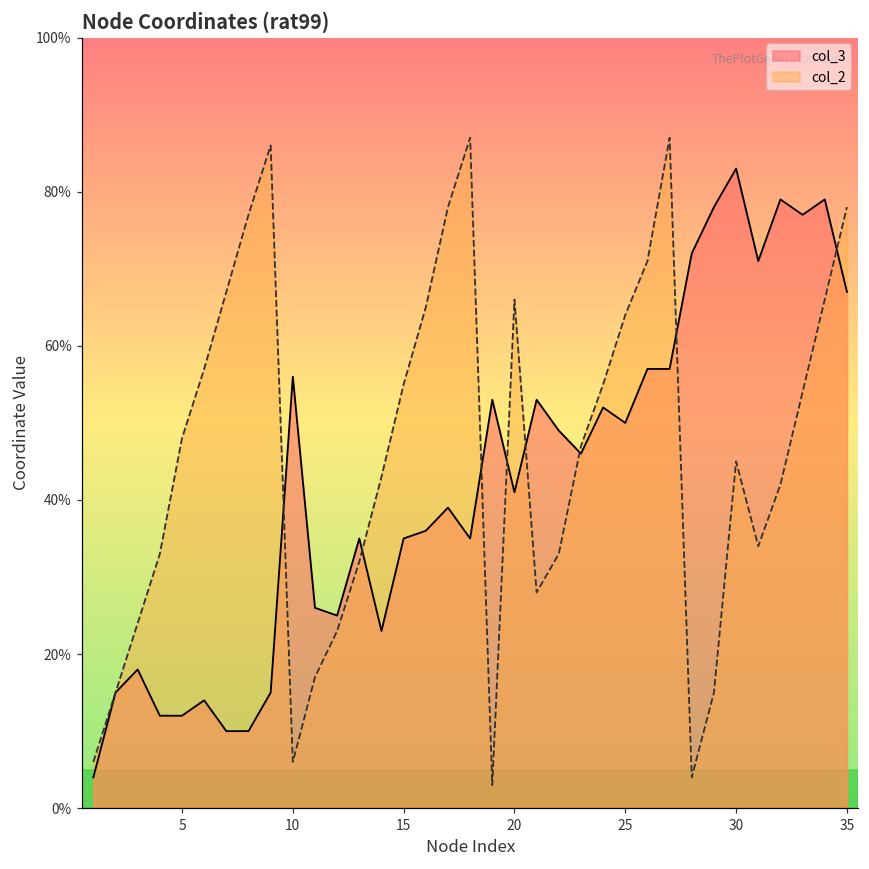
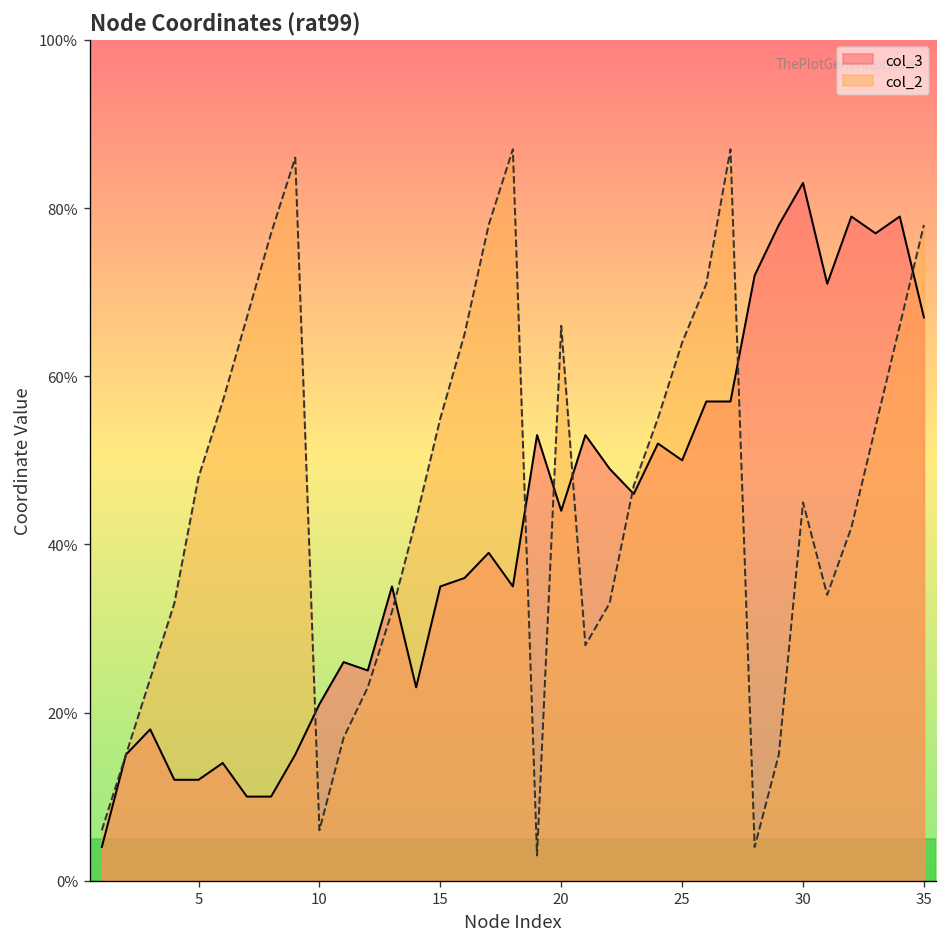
  {
    "col_3": {
      "5": "12%",
-     "10": "56%",
+     "10": "21%",
      "15": "35%",
-     "20": "41%",
+     "20": "44%",
      "25": "50%",
      "30": "83%",
      "35": "67%"
    },
    "col_2": {
      "5": "48%",
      "10": "6%",
      "15": "55%",
      "20": "66%",
      "25": "64%",
      "30": "45%",
      "35": "78%"
    }
  }
